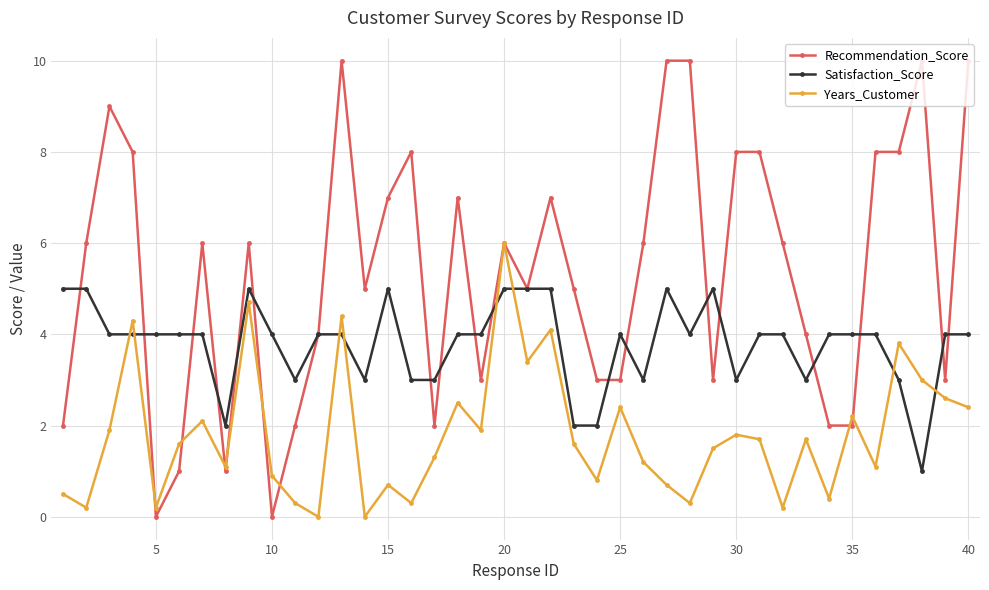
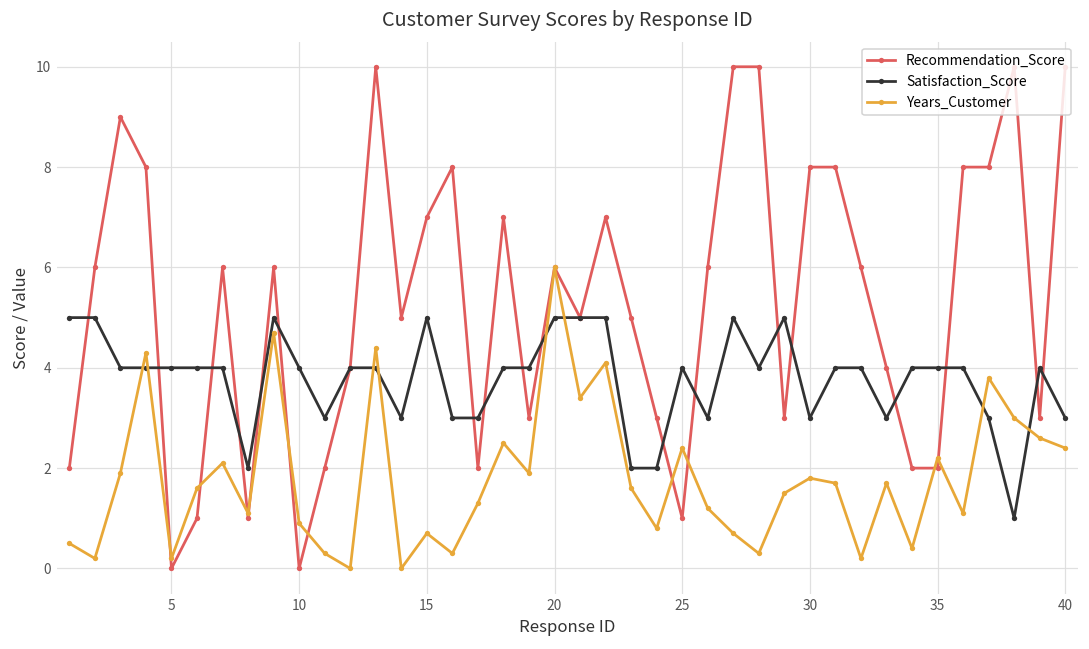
  {
    "Recommendation_Score": {
      "5": 0,
      "10": 0,
      "15": 7,
-     "25": 3,
+     "25": 1,
      "30": 8,
      "35": 2
    },
    "Satisfaction_Score": {
      "5": 4,
      "10": 4,
      "15": 5,
      "20": 5,
      "25": 4,
      "30": 3,
      "35": 4,
-     "40": 4
+     "40": 3
    },
    "Years_Customer": {
      "5": 0.2,
      "10": 0.9,
      "15": 0.7,
      "25": 2.4,
      "30": 1.8,
      "35": 2.2,
      "40": 2.4
    }
  }
